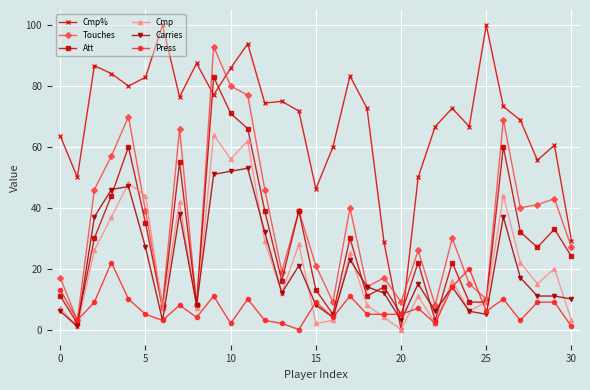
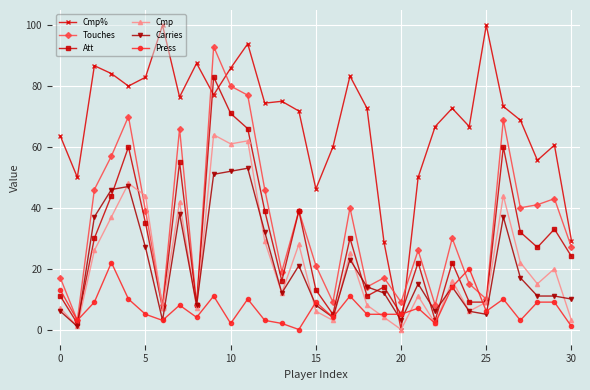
  {
    "Cmp": {
      "0": 7,
      "5": 44,
-     "10": 56,
-     "15": 2,
+     "10": 61,
+     "15": 6,
      "30": 3
    }
  }
